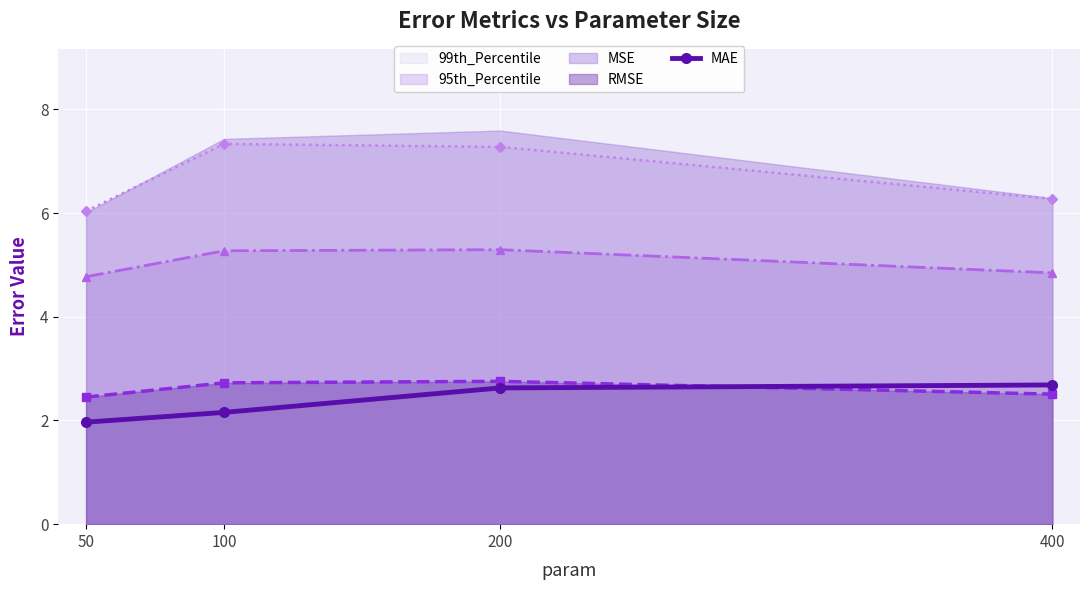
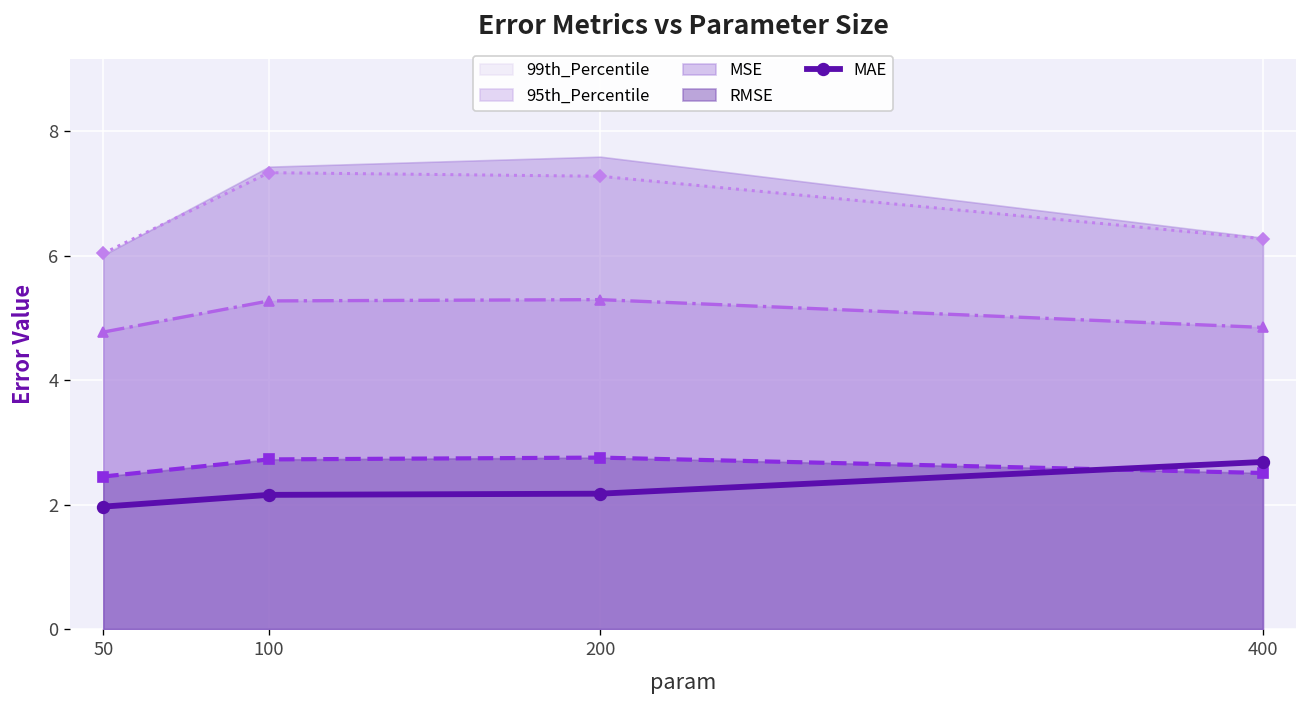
  {
    "MAE": {
      "50": 2.0,
      "100": 2.2,
-     "200": 2.6,
+     "200": 2.2,
      "400": 2.7
    }
  }
